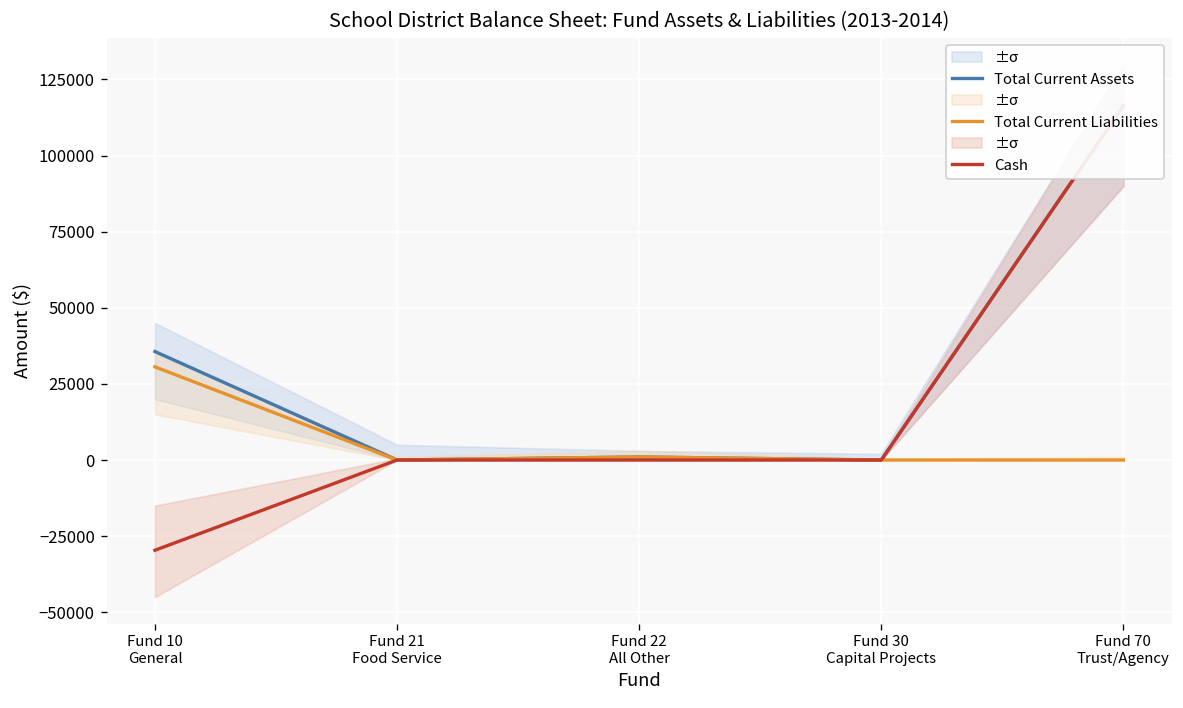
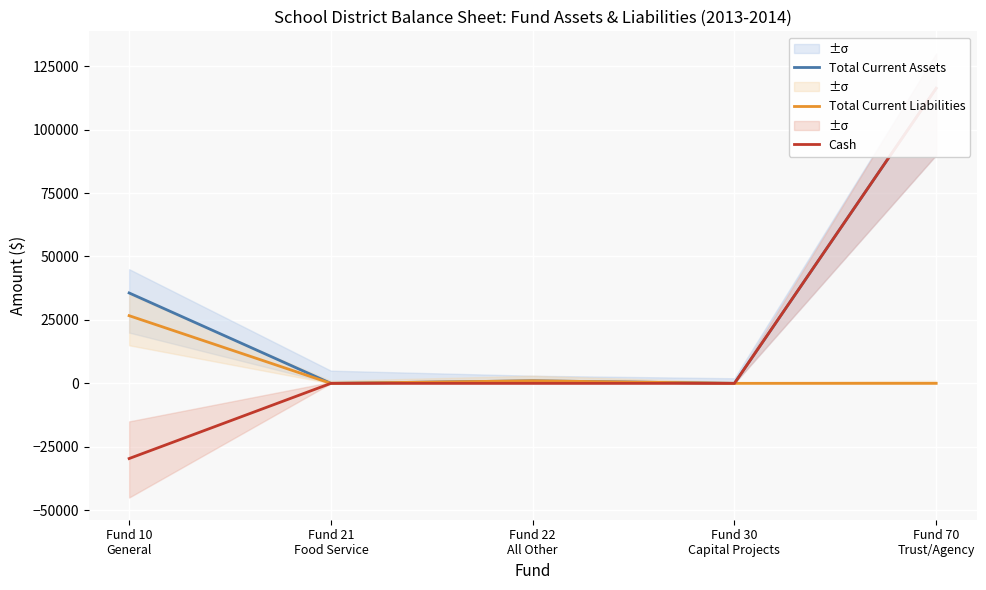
  {
    "Total Current Liabilities": {
-     "Fund 10 General": 31000,
+     "Fund 10 General": 27000,
      "Fund 70 Trust/Agency": 0
    },
    "Cash": {
      "Fund 10 General": -30000
    }
  }
